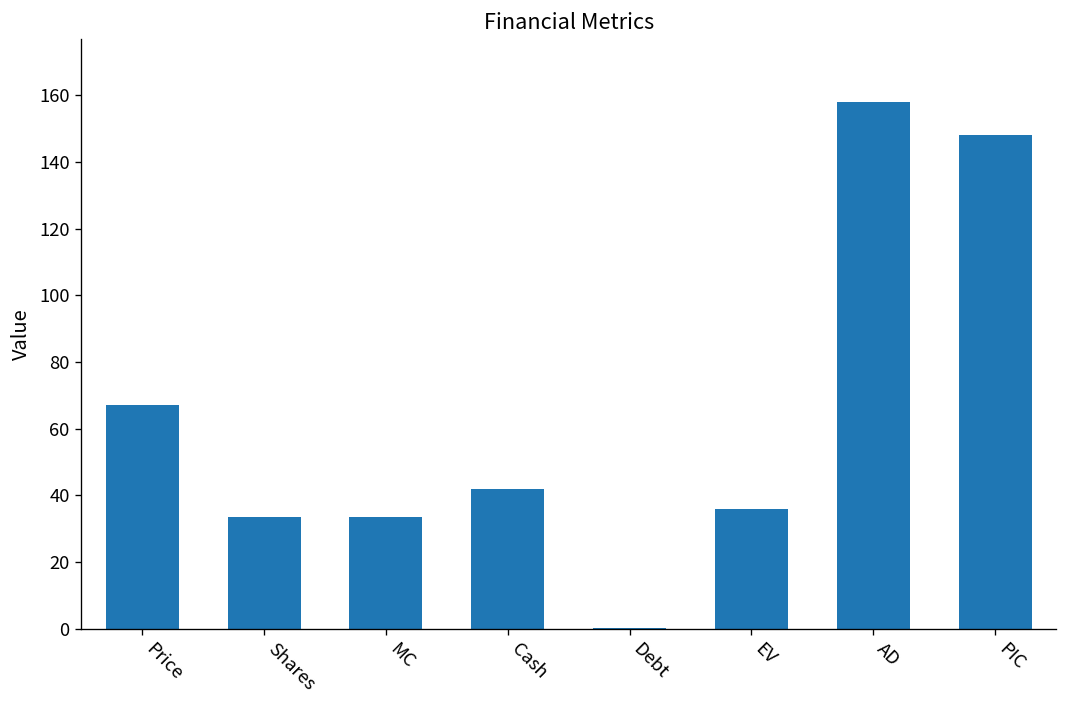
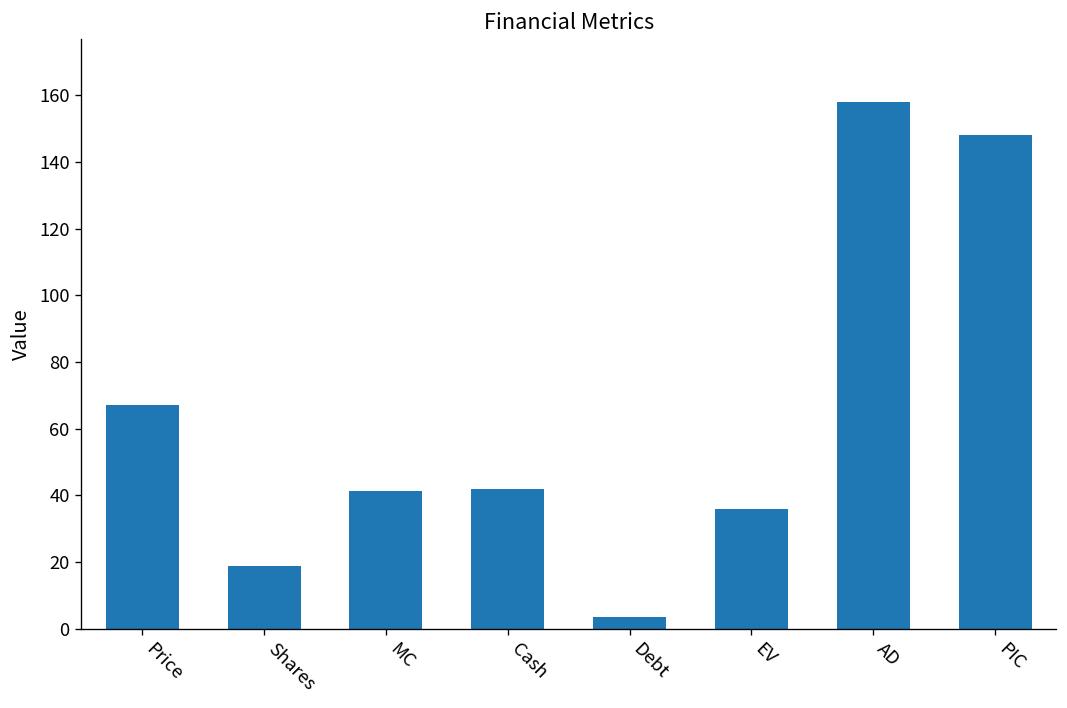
  {
    "Price": 67,
-   "Shares": 33,
-   "MC": 33,
+   "Shares": 19,
+   "MC": 41,
    "Cash": 42,
-   "Debt": 0,
+   "Debt": 4,
    "EV": 36,
    "AD": 158,
    "PIC": 148
  }
